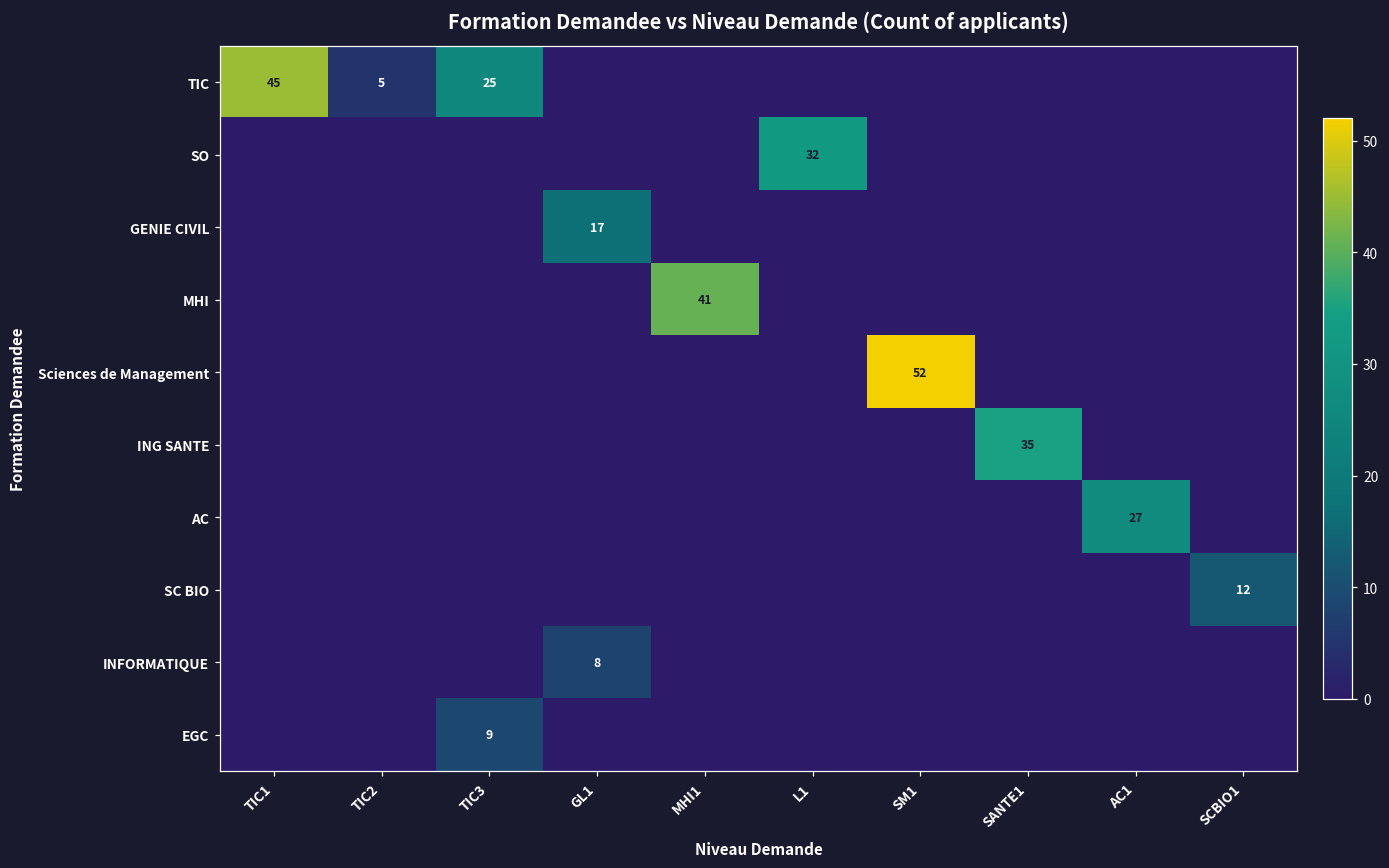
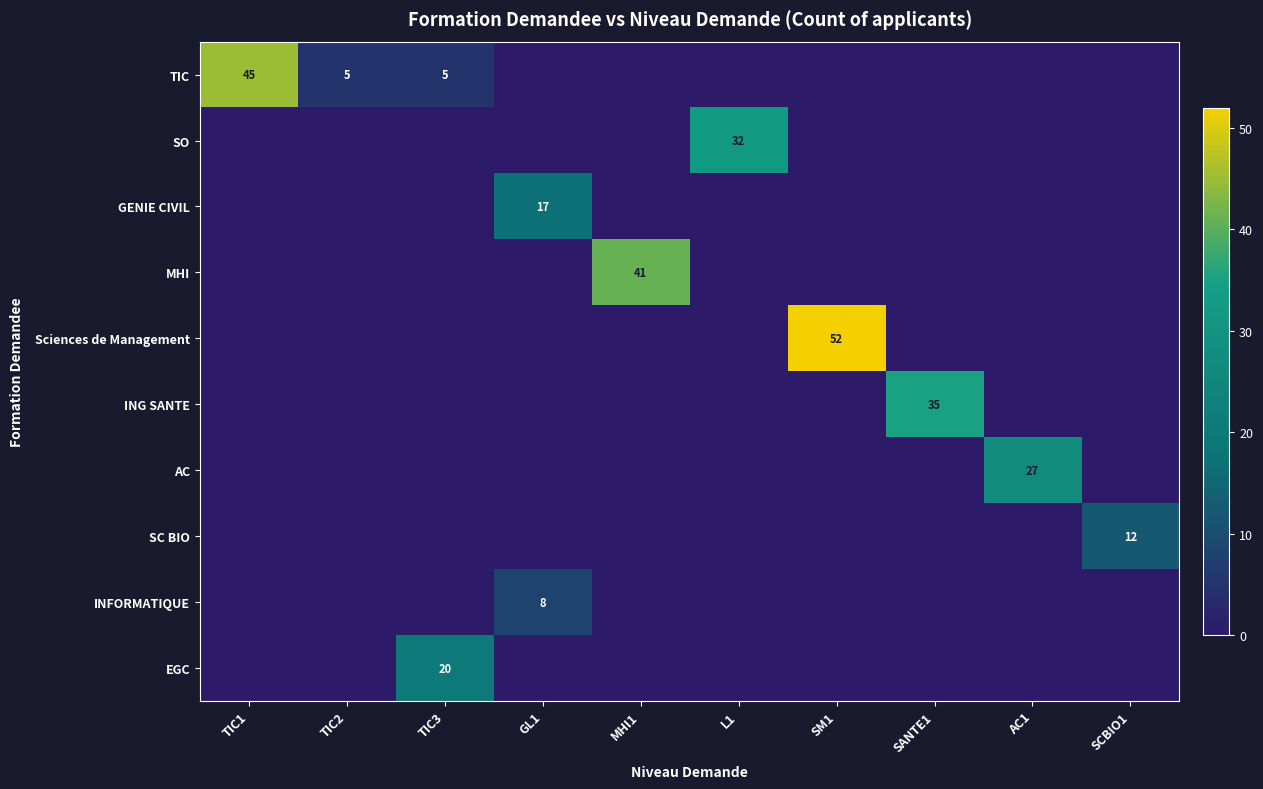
  {
    "TIC": {
      "TIC1": 45,
      "TIC2": 5,
-     "TIC3": 25
+     "TIC3": 5
    },
    "SO": {
      "L1": 32
    },
    "GENIE CIVIL": {
      "GL1": 17
    },
    "MHI": {
      "MHI1": 41
    },
    "Sciences de Management": {
      "SM1": 52
    },
    "ING SANTE": {
      "SANTE1": 35
    },
    "AC": {
      "AC1": 27
    },
    "SC BIO": {
      "SCBIO1": 12
    },
    "INFORMATIQUE": {
      "GL1": 8
    },
    "EGC": {
-     "TIC3": 9
+     "TIC3": 20
    }
  }
